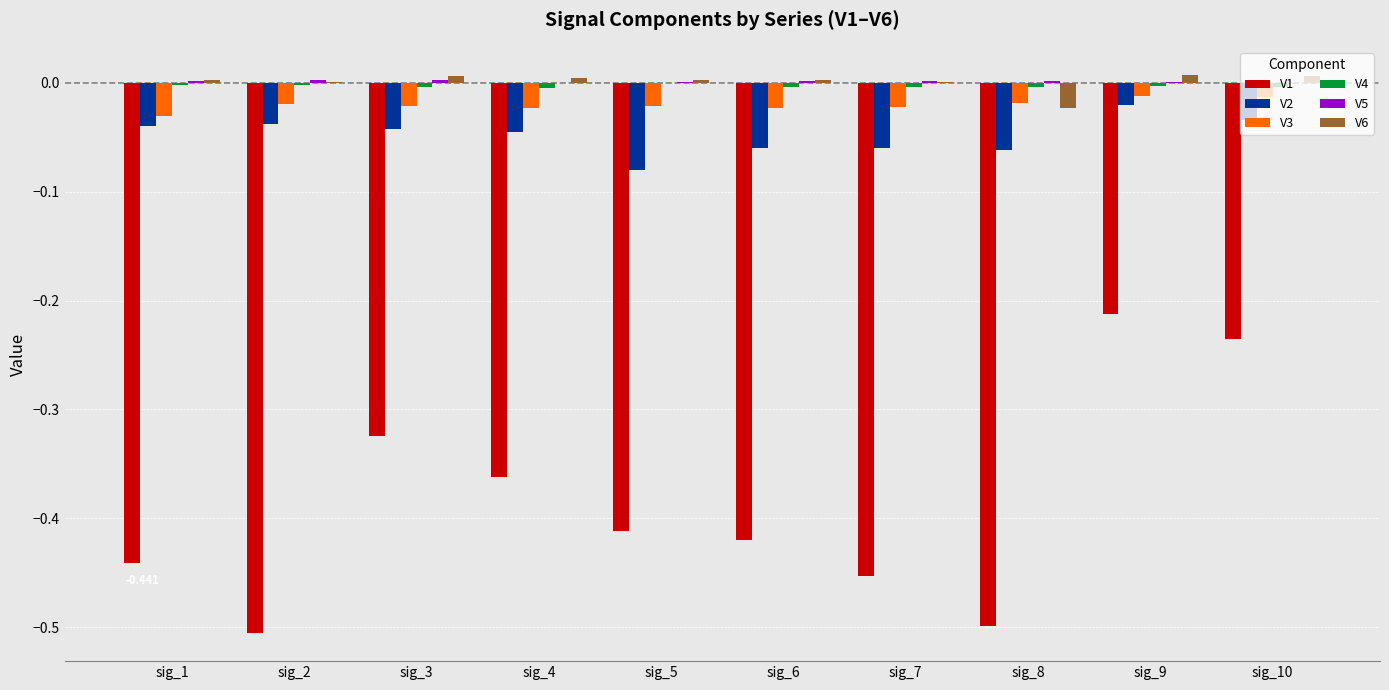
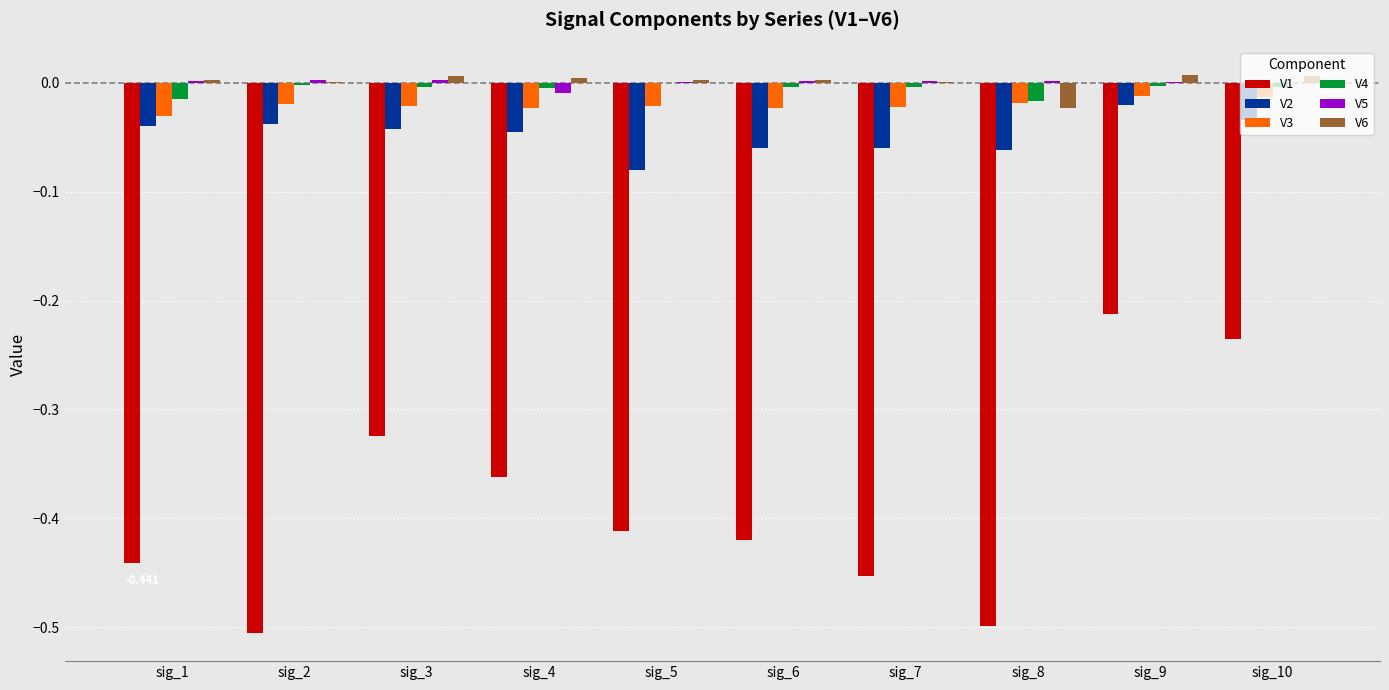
  {
    "V1": {
      "sig_1": -0.441,
      "sig_2": -0.505,
      "sig_3": -0.325,
      "sig_4": -0.362,
      "sig_5": -0.411,
      "sig_6": -0.420,
      "sig_7": -0.452,
      "sig_8": -0.499,
      "sig_9": -0.212,
      "sig_10": -0.236
    },
    "V2": {
      "sig_1": -0.040,
      "sig_2": -0.038,
      "sig_3": -0.043,
      "sig_4": -0.045,
      "sig_5": -0.080,
      "sig_6": -0.060,
      "sig_7": -0.060,
      "sig_8": -0.061,
      "sig_9": -0.021
    },
    "V3": {
      "sig_1": -0.031,
      "sig_2": -0.020,
      "sig_3": -0.021,
      "sig_4": -0.023,
      "sig_5": -0.021,
      "sig_6": -0.024,
      "sig_7": -0.023,
      "sig_8": -0.018,
      "sig_9": -0.013
    },
    "V4": {
-     "sig_1": -0.002,
+     "sig_1": -0.015,
      "sig_3": -0.004,
      "sig_4": -0.005,
      "sig_6": -0.004,
      "sig_7": -0.004,
-     "sig_8": -0.004,
+     "sig_8": -0.017,
      "sig_9": -0.004
    },
    "V5": {
      "sig_3": 0.003,
-     "sig_4": 0.000
+     "sig_4": -0.009
    },
    "V6": {
      "sig_1": 0.003,
      "sig_3": 0.006,
      "sig_4": 0.004,
      "sig_5": 0.003,
      "sig_6": 0.003,
      "sig_8": -0.023,
      "sig_9": 0.007
    }
  }
